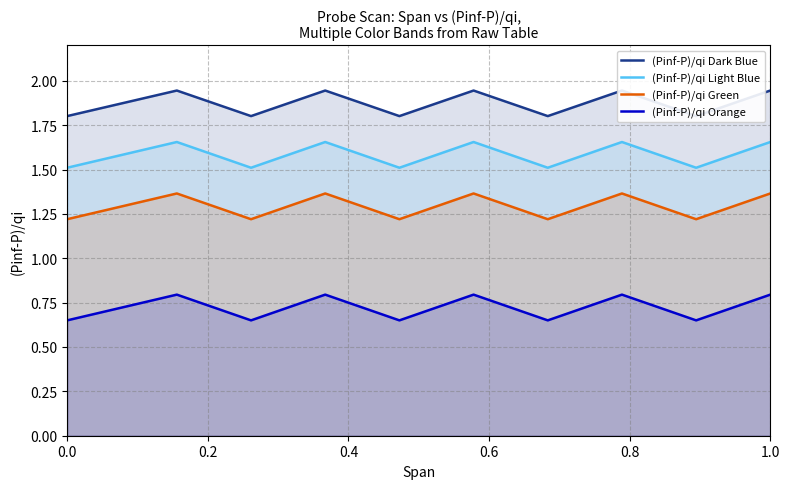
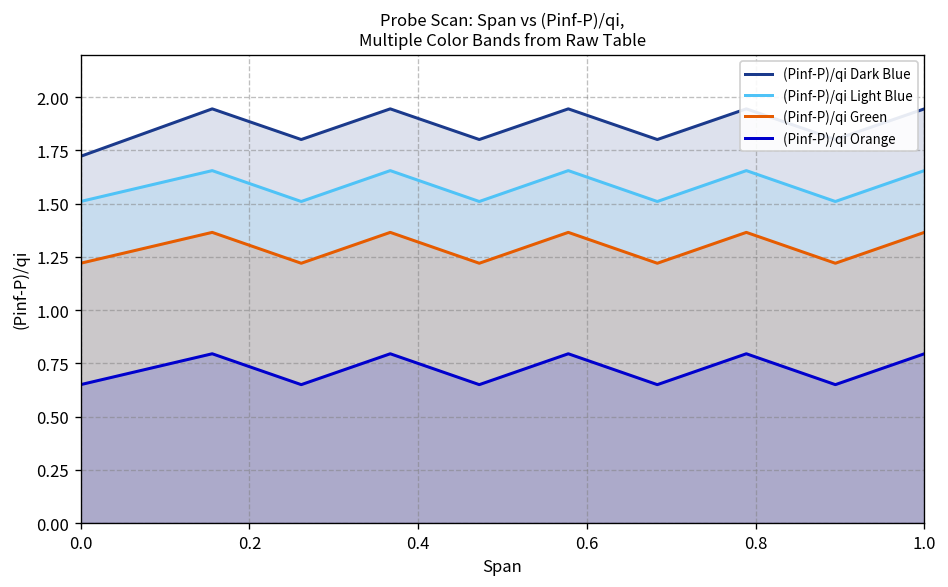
  {
    "(Pinf-P)/qi Dark Blue": {
-     "0.0": 1.80,
+     "0.0": 1.72,
      "1.0": 1.95
    },
    "(Pinf-P)/qi Light Blue": {
      "0.0": 1.51,
      "1.0": 1.66
    },
    "(Pinf-P)/qi Green": {
      "0.0": 1.22,
      "1.0": 1.37
    },
    "(Pinf-P)/qi Orange": {
      "0.0": 0.65,
      "1.0": 0.80
    }
  }
